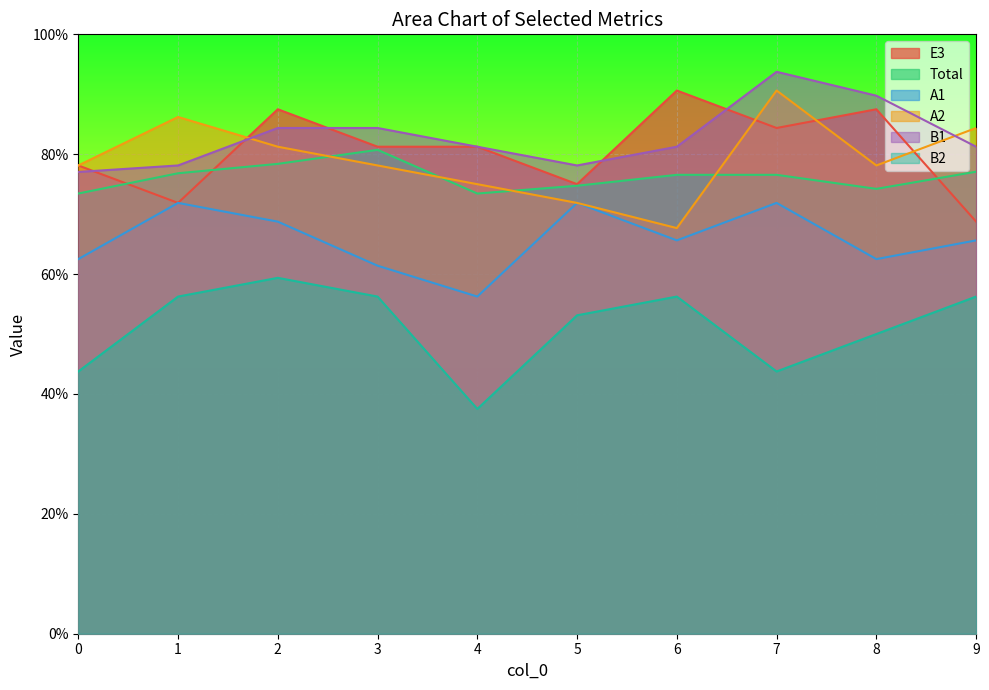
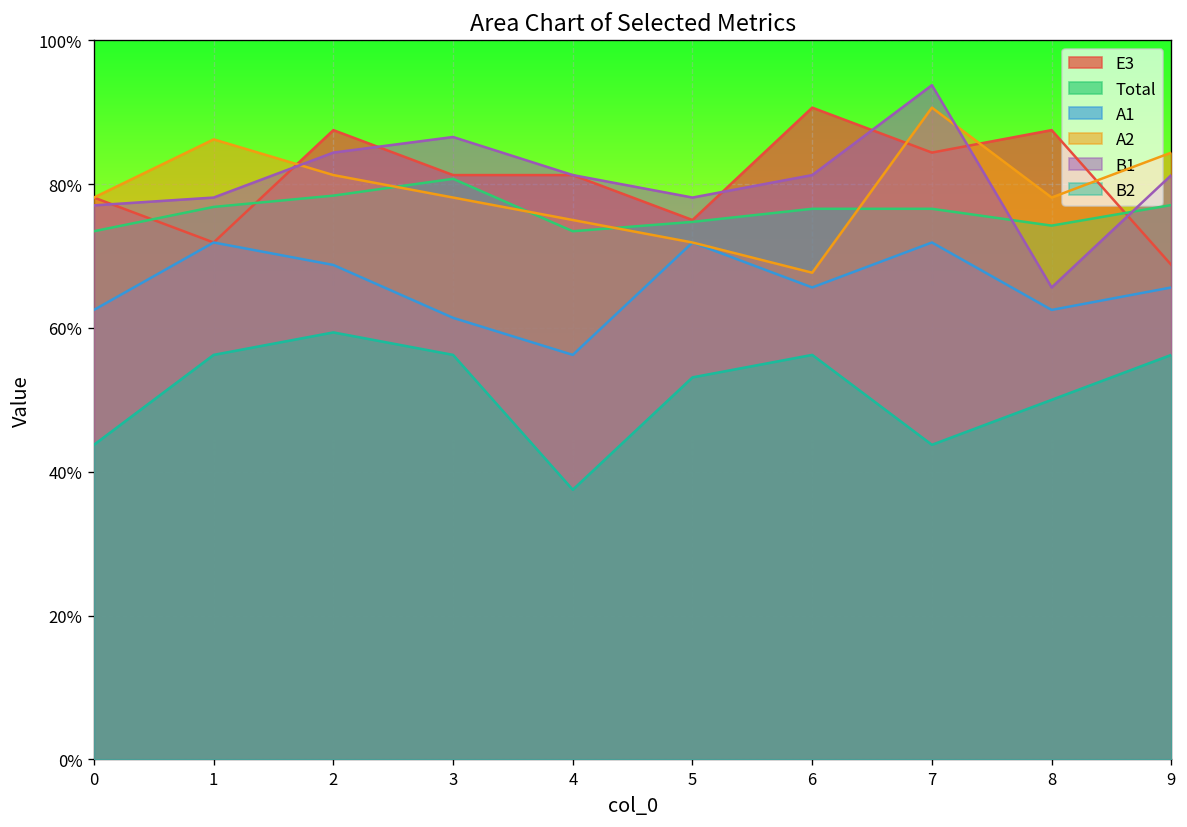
  {
    "E3": {
      "2": "88%",
      "3": "81%",
      "6": "91%",
      "7": "84%",
      "8": "88%",
      "9": "69%"
    },
    "A1": {
      "0": "63%",
      "2": "69%",
      "3": "61%",
      "4": "56%",
      "6": "66%",
      "7": "72%",
      "8": "63%",
      "9": "66%"
    },
    "A2": {
      "1": "86%",
      "2": "81%",
      "3": "78%",
      "4": "75%",
      "6": "68%",
      "7": "91%",
      "8": "78%",
      "9": "84%"
    },
    "B1": {
      "0": "77%",
      "1": "78%",
      "2": "84%",
-     "3": "84%",
+     "3": "87%",
      "5": "78%",
      "6": "81%",
      "7": "94%",
-     "8": "90%",
+     "8": "66%",
      "9": "81%"
    }
  }
